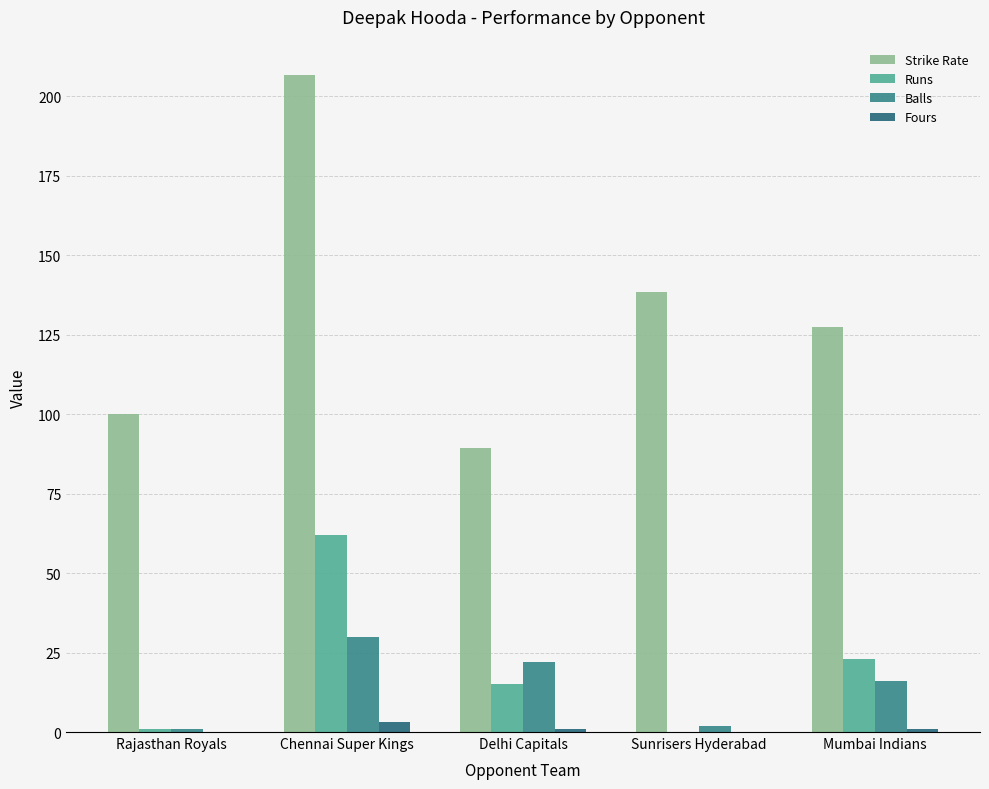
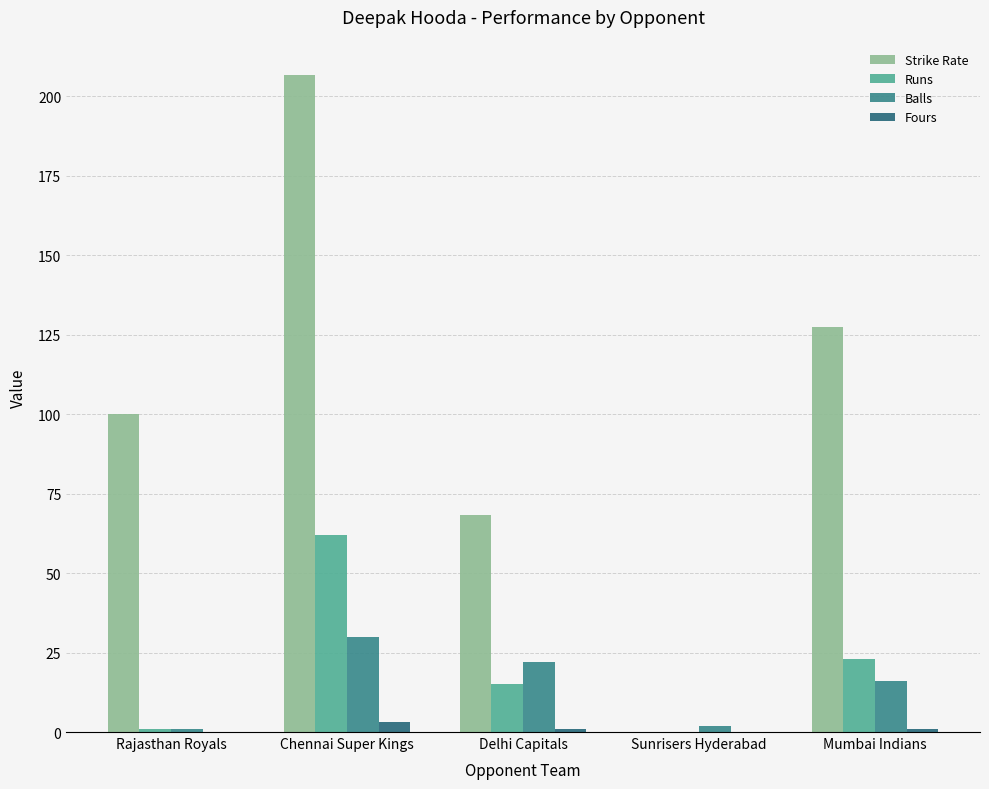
  {
    "Strike Rate": {
      "Rajasthan Royals": 100,
      "Chennai Super Kings": 207,
-     "Delhi Capitals": 89,
-     "Sunrisers Hyderabad": 139,
+     "Delhi Capitals": 68,
+     "Sunrisers Hyderabad": 0,
      "Mumbai Indians": 128
    }
  }
